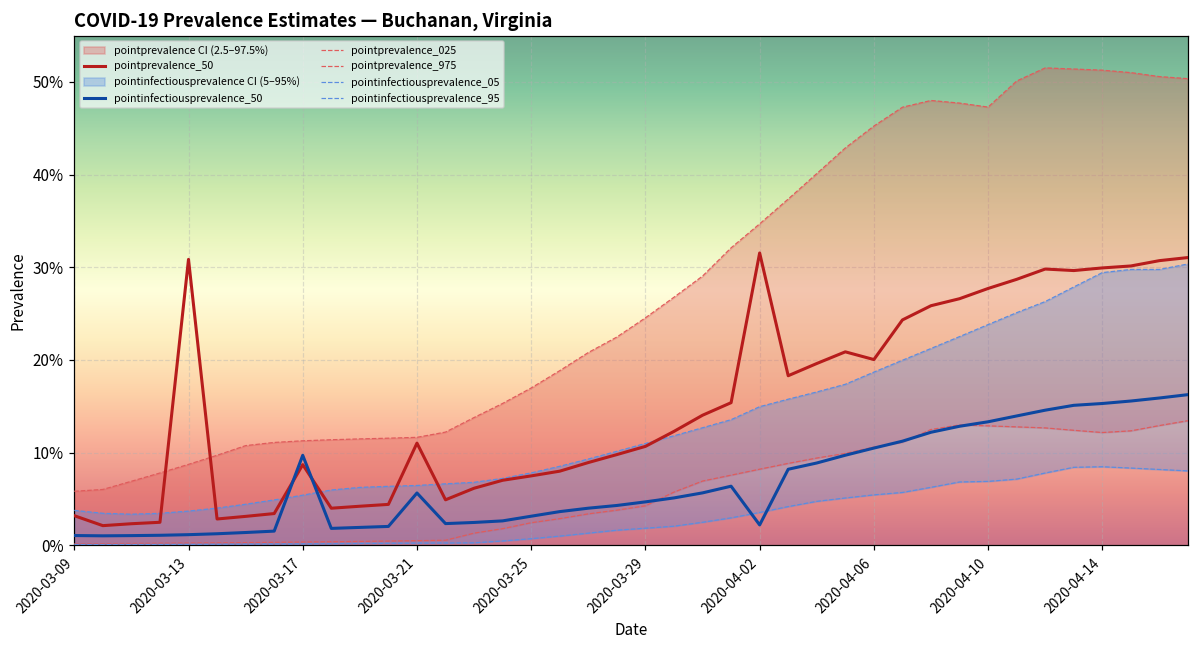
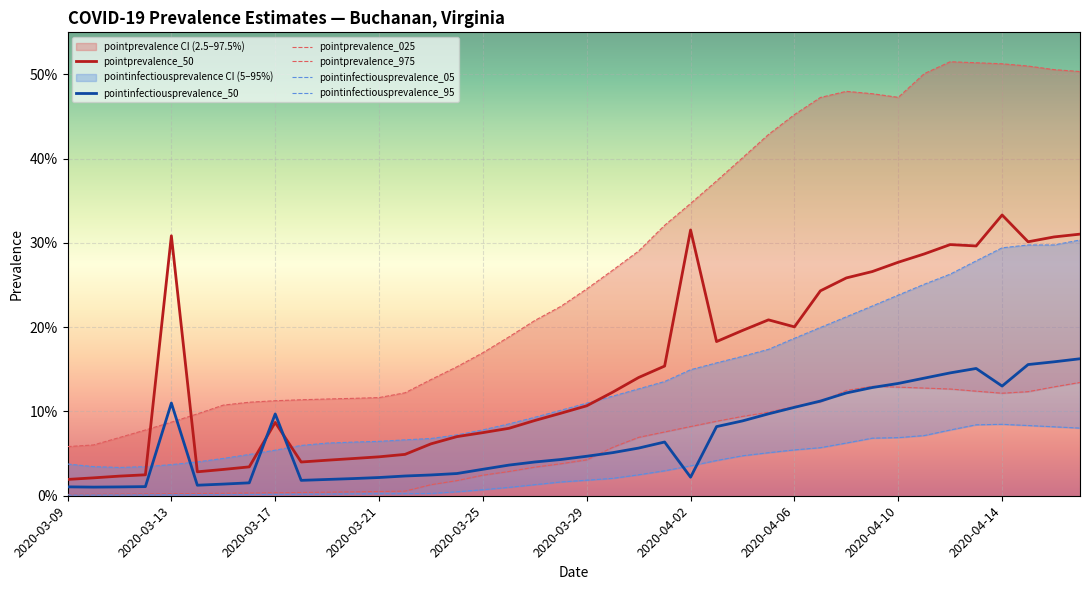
  {
    "pointprevalence_50": {
-     "2020-03-09": "3%",
+     "2020-03-09": "2%",
      "2020-03-13": "31%",
      "2020-03-17": "9%",
-     "2020-03-21": "11%",
+     "2020-03-21": "5%",
      "2020-03-25": "7%",
      "2020-03-29": "11%",
      "2020-04-02": "32%",
      "2020-04-06": "20%",
      "2020-04-10": "28%",
-     "2020-04-14": "30%"
+     "2020-04-14": "33%"
    },
    "pointinfectiousprevalence_50": {
      "2020-03-09": "1%",
-     "2020-03-13": "1%",
+     "2020-03-13": "11%",
      "2020-03-17": "10%",
-     "2020-03-21": "6%",
+     "2020-03-21": "2%",
      "2020-03-25": "3%",
      "2020-03-29": "5%",
      "2020-04-02": "2%",
      "2020-04-10": "13%",
-     "2020-04-14": "15%"
+     "2020-04-14": "13%"
    }
  }
